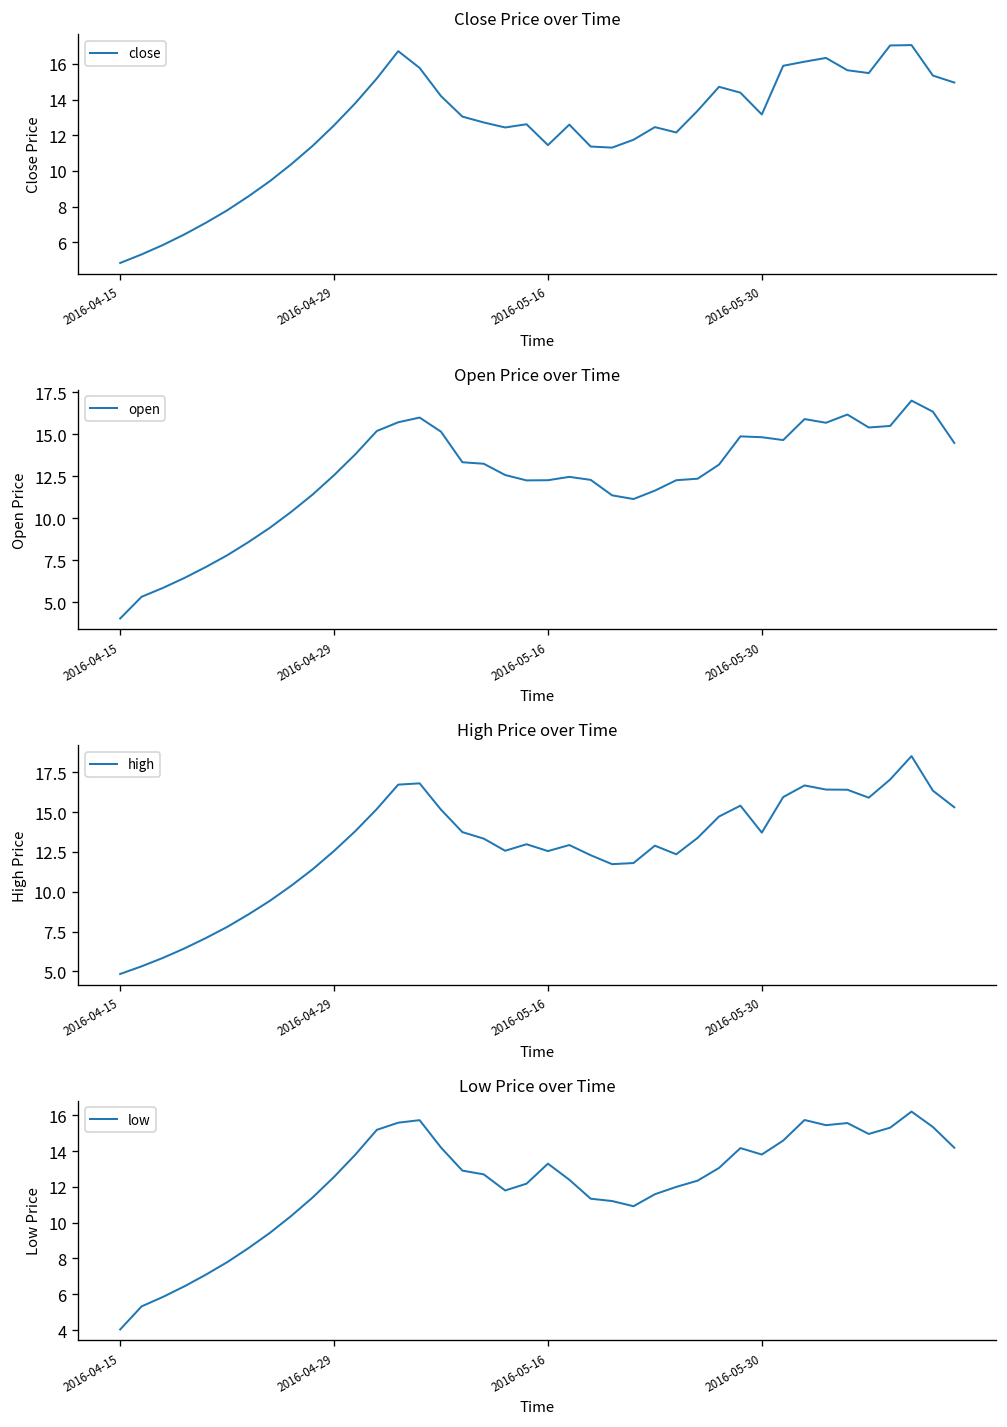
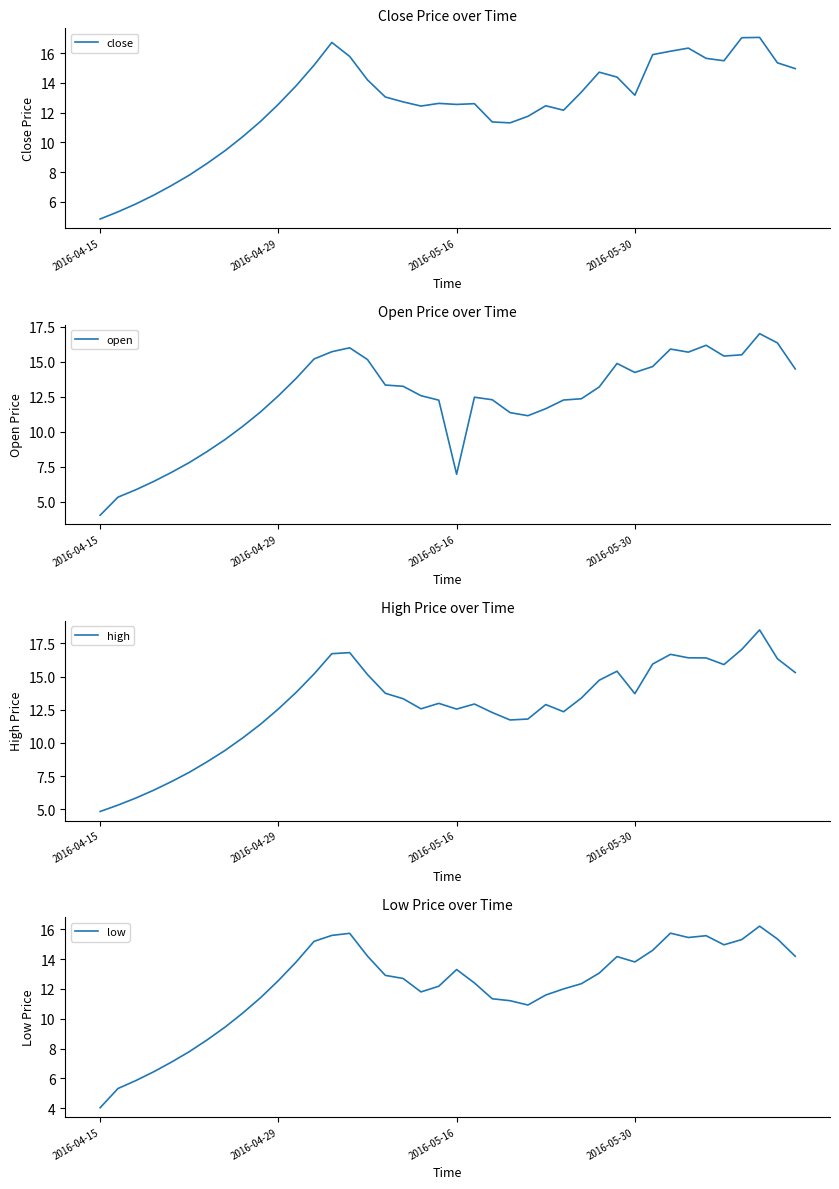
  {
    "Close Price over Time": {
      "2016-04-15": 4.8,
      "2016-04-29": 12.6,
-     "2016-05-16": 11.5,
+     "2016-05-16": 12.6,
      "2016-05-30": 13.2
    },
    "Open Price over Time": {
      "2016-04-15": 4.0,
      "2016-04-29": 12.6,
-     "2016-05-16": 12.3,
-     "2016-05-30": 14.8
+     "2016-05-16": 7.0,
+     "2016-05-30": 14.2
    },
    "High Price over Time": {
      "2016-04-15": 4.8,
      "2016-04-29": 12.6,
      "2016-05-16": 12.6,
      "2016-05-30": 13.7
    },
    "Low Price over Time": {
      "2016-04-15": 4.0,
      "2016-04-29": 12.6,
      "2016-05-16": 13.3,
      "2016-05-30": 13.8
    }
  }
